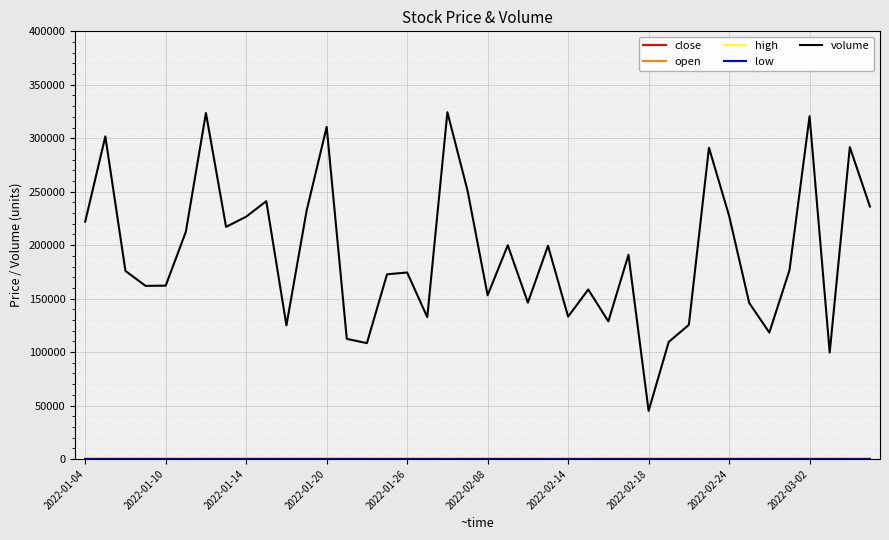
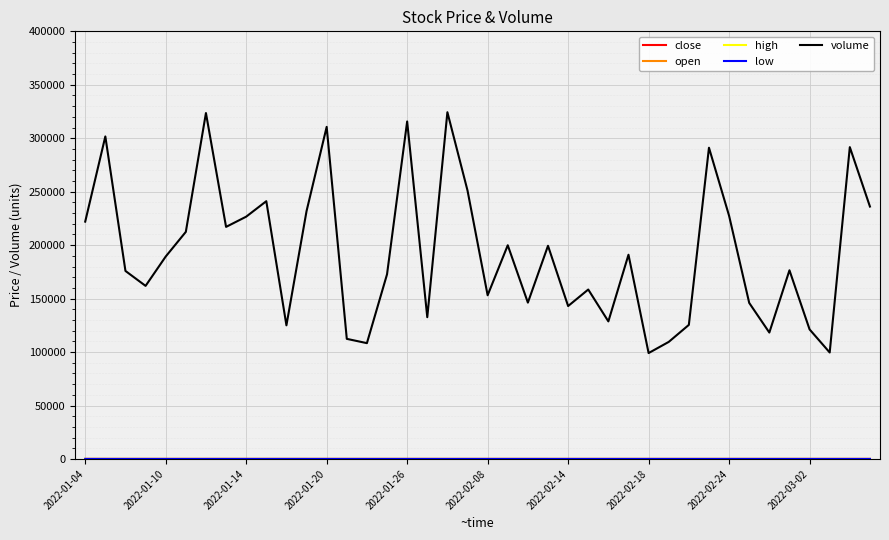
  {
    "low": {
      "2022-01-04": 0,
      "2022-01-10": 0,
      "2022-01-14": 0,
      "2022-01-20": 0,
      "2022-01-26": 0,
      "2022-02-08": 0,
      "2022-02-14": 0,
      "2022-02-18": 0,
      "2022-02-24": 0,
      "2022-03-02": 0
    },
    "volume": {
      "2022-01-04": 222000,
-     "2022-01-10": 162000,
+     "2022-01-10": 189000,
      "2022-01-14": 227000,
      "2022-01-20": 311000,
-     "2022-01-26": 174000,
+     "2022-01-26": 316000,
      "2022-02-08": 153000,
-     "2022-02-14": 133000,
-     "2022-02-18": 45000,
+     "2022-02-14": 143000,
+     "2022-02-18": 99000,
      "2022-02-24": 227000,
-     "2022-03-02": 321000
+     "2022-03-02": 121000
    }
  }
